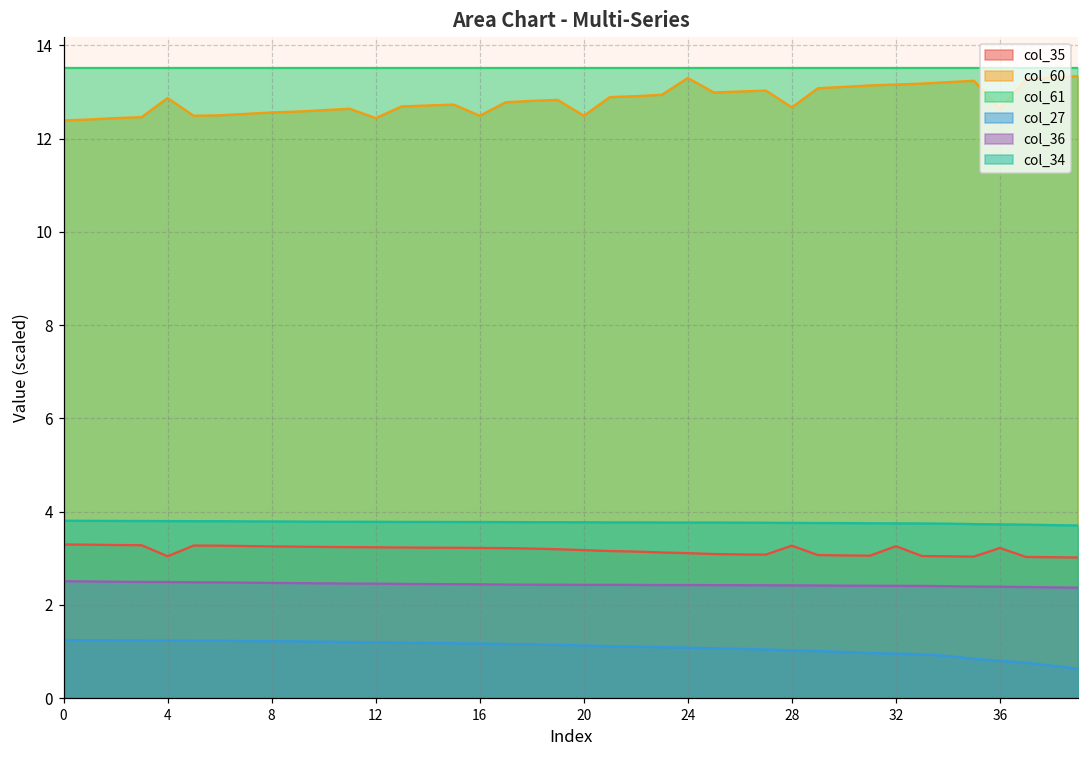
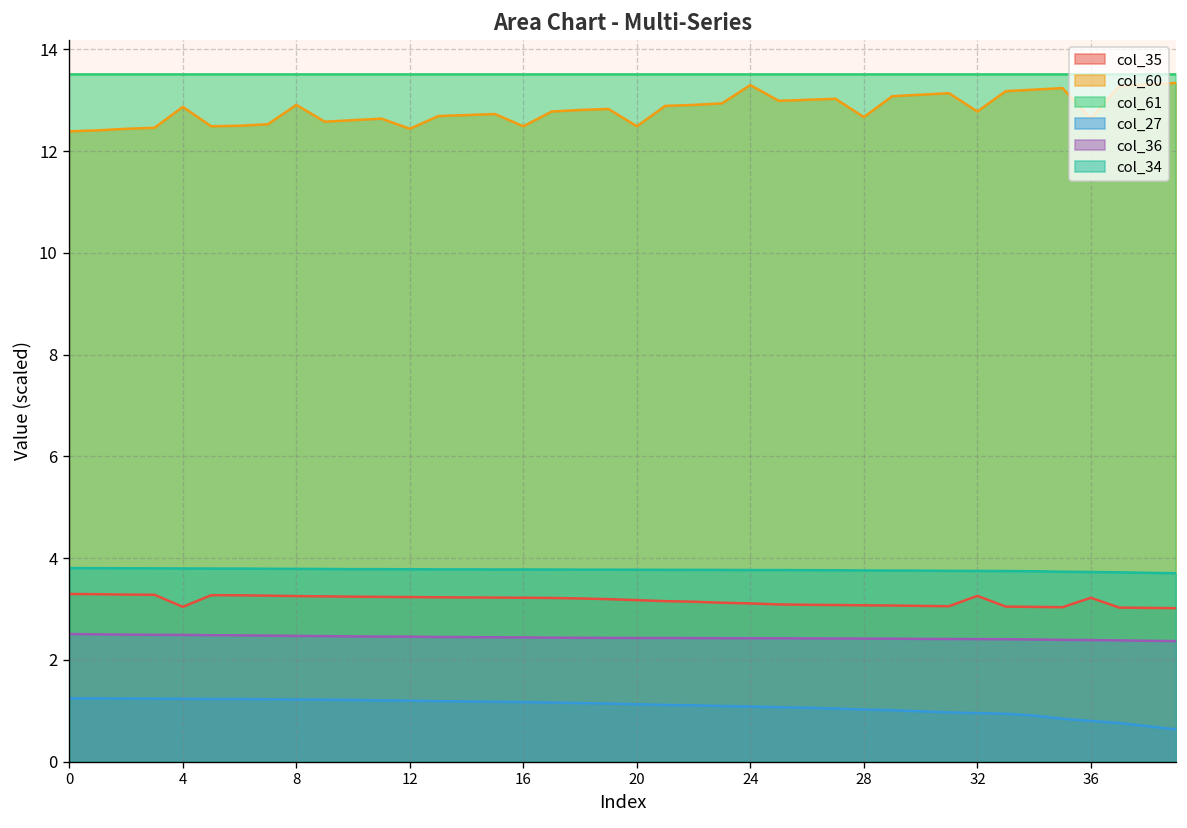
  {
    "col_35": {
      "0": 3.3,
      "4": 3.0,
      "8": 3.3,
      "12": 3.2,
      "16": 3.2,
      "20": 3.2,
      "24": 3.1,
-     "28": 3.3,
+     "28": 3.1,
      "32": 3.3,
      "36": 3.2
    },
    "col_60": {
      "0": 12.4,
      "4": 12.9,
-     "8": 12.6,
+     "8": 12.9,
      "12": 12.4,
      "16": 12.5,
      "20": 12.5,
      "24": 13.3,
      "28": 12.7,
-     "32": 13.2
+     "32": 12.8
    },
    "col_36": {
      "0": 2.5,
      "4": 2.5,
      "8": 2.5,
      "12": 2.5,
      "16": 2.4,
      "20": 2.4,
      "24": 2.4,
      "28": 2.4,
      "32": 2.4,
      "36": 2.4
    }
  }
